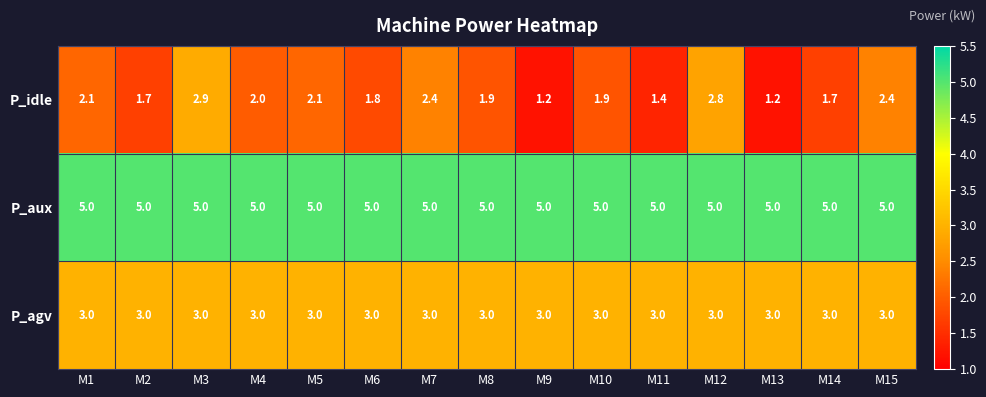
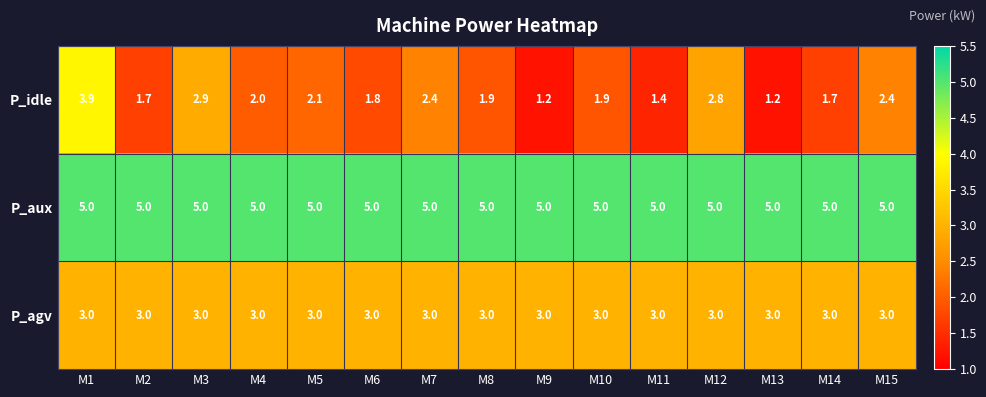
  {
    "P_idle": {
-     "M1": 2.1,
+     "M1": 3.9,
      "M2": 1.7,
      "M3": 2.9,
      "M4": 2.0,
      "M5": 2.1,
      "M6": 1.8,
      "M7": 2.4,
      "M8": 1.9,
      "M9": 1.2,
      "M10": 1.9,
      "M11": 1.4,
      "M12": 2.8,
      "M13": 1.2,
      "M14": 1.7,
      "M15": 2.4
    },
    "P_aux": {
      "M1": 5.0,
      "M2": 5.0,
      "M3": 5.0,
      "M4": 5.0,
      "M5": 5.0,
      "M6": 5.0,
      "M7": 5.0,
      "M8": 5.0,
      "M9": 5.0,
      "M10": 5.0,
      "M11": 5.0,
      "M12": 5.0,
      "M13": 5.0,
      "M14": 5.0,
      "M15": 5.0
    },
    "P_agv": {
      "M1": 3.0,
      "M2": 3.0,
      "M3": 3.0,
      "M4": 3.0,
      "M5": 3.0,
      "M6": 3.0,
      "M7": 3.0,
      "M8": 3.0,
      "M9": 3.0,
      "M10": 3.0,
      "M11": 3.0,
      "M12": 3.0,
      "M13": 3.0,
      "M14": 3.0,
      "M15": 3.0
    }
  }
